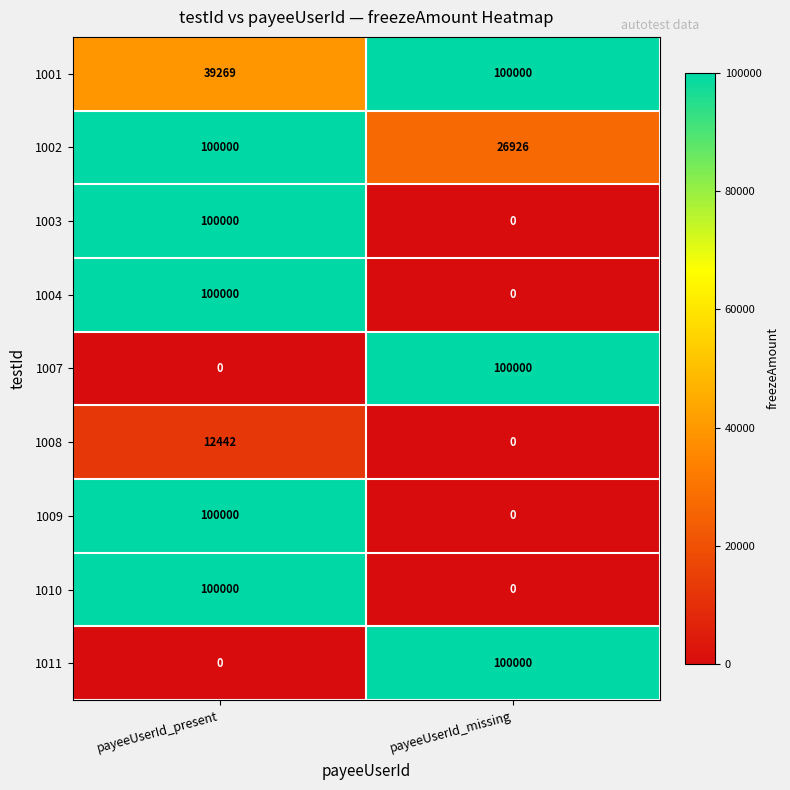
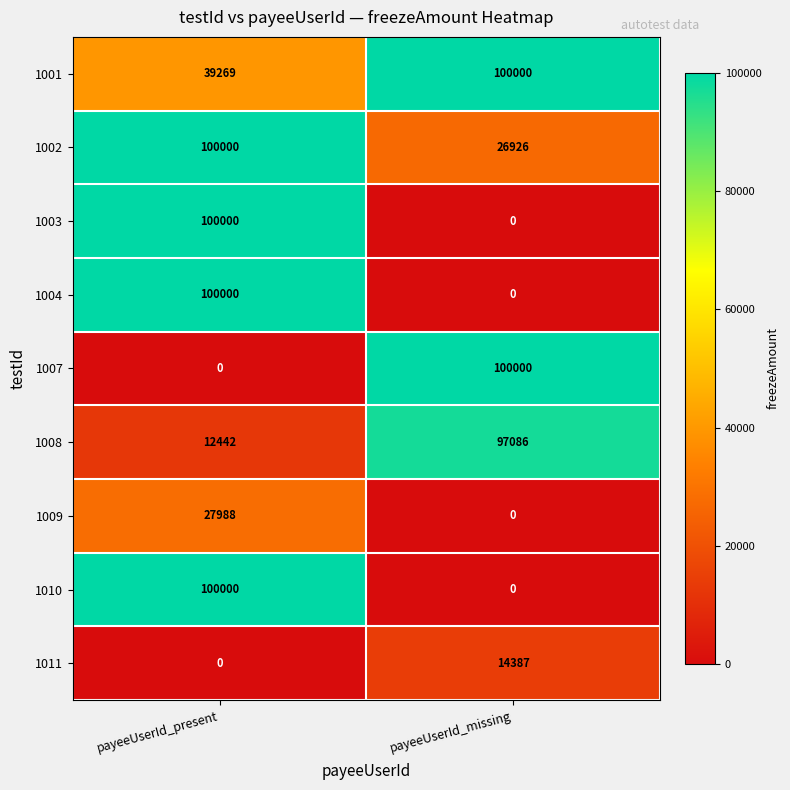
  {
    "1001": {
      "payeeUserId_present": 39269,
      "payeeUserId_missing": 100000
    },
    "1002": {
      "payeeUserId_present": 100000,
      "payeeUserId_missing": 26926
    },
    "1003": {
      "payeeUserId_present": 100000,
      "payeeUserId_missing": 0
    },
    "1004": {
      "payeeUserId_present": 100000,
      "payeeUserId_missing": 0
    },
    "1007": {
      "payeeUserId_present": 0,
      "payeeUserId_missing": 100000
    },
    "1008": {
      "payeeUserId_present": 12442,
-     "payeeUserId_missing": 0
+     "payeeUserId_missing": 97086
    },
    "1009": {
-     "payeeUserId_present": 100000,
+     "payeeUserId_present": 27988,
      "payeeUserId_missing": 0
    },
    "1010": {
      "payeeUserId_present": 100000,
      "payeeUserId_missing": 0
    },
    "1011": {
      "payeeUserId_present": 0,
-     "payeeUserId_missing": 100000
+     "payeeUserId_missing": 14387
    }
  }
